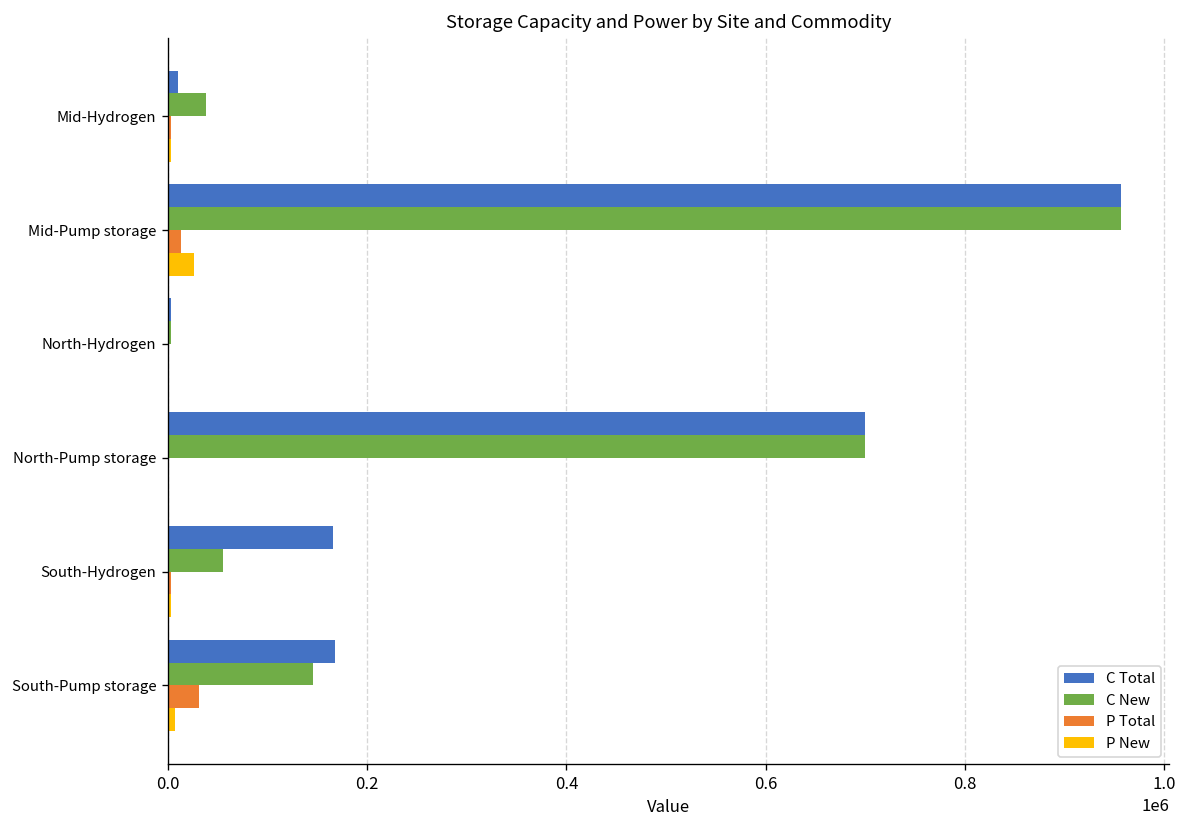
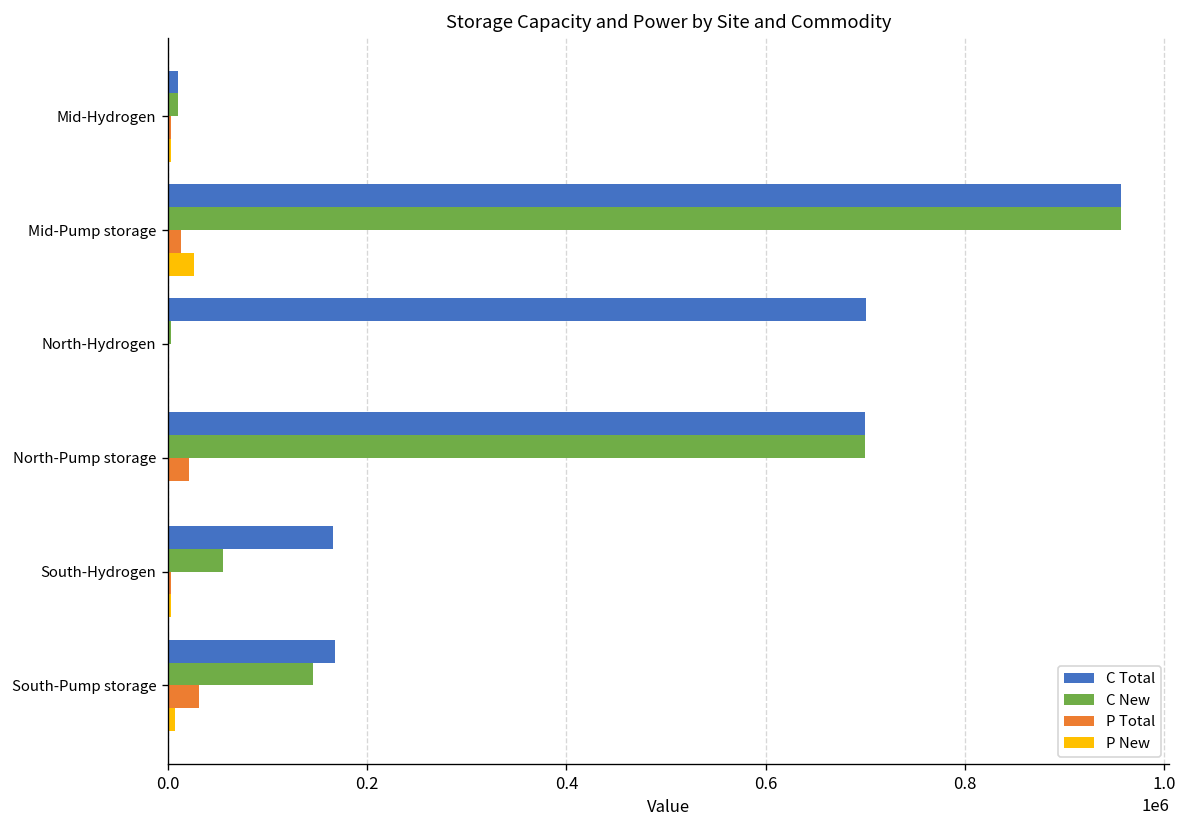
  {
    "C Total": {
      "Mid-Hydrogen": 10000,
      "Mid-Pump storage": 960000,
-     "North-Hydrogen": 0,
+     "North-Hydrogen": 700000,
      "North-Pump storage": 700000,
      "South-Hydrogen": 170000,
      "South-Pump storage": 170000
    },
    "C New": {
-     "Mid-Hydrogen": 40000,
+     "Mid-Hydrogen": 10000,
      "Mid-Pump storage": 960000,
      "North-Hydrogen": 0,
      "North-Pump storage": 700000,
      "South-Hydrogen": 60000,
      "South-Pump storage": 150000
    },
    "P Total": {
      "Mid-Pump storage": 10000,
-     "North-Pump storage": 0,
+     "North-Pump storage": 20000,
      "South-Hydrogen": 0,
      "South-Pump storage": 30000
    },
    "P New": {
      "Mid-Pump storage": 30000,
      "South-Hydrogen": 0,
      "South-Pump storage": 10000
    }
  }
